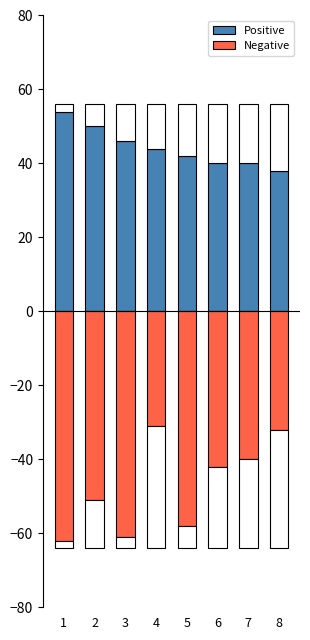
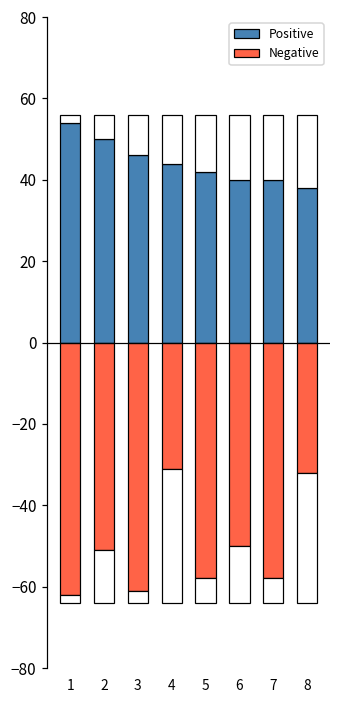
  {
    "Positive": {
      "1": 54,
      "2": 50,
      "3": 46,
      "4": 44,
      "5": 42,
      "6": 40,
      "7": 40,
      "8": 38
    },
    "Negative": {
      "1": -62,
      "2": -51,
      "3": -61,
      "4": -31,
      "5": -58,
-     "6": -42,
-     "7": -40,
+     "6": -50,
+     "7": -58,
      "8": -32
    }
  }
